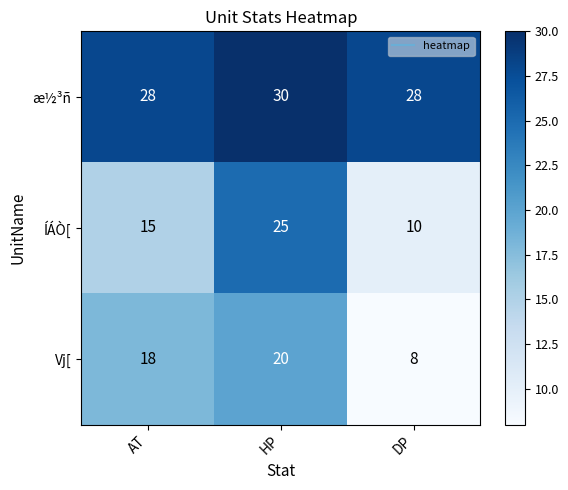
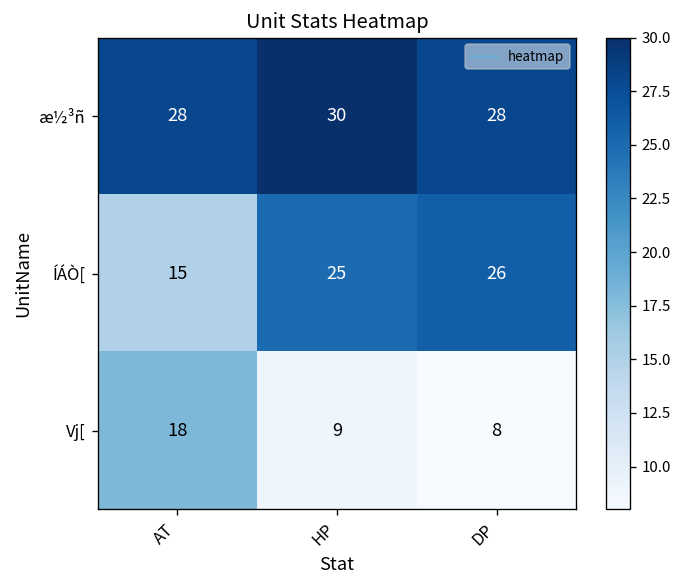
  {
    "æ½³ñ": {
      "AT": 28,
      "HP": 30,
      "DP": 28
    },
    "ÍÁÒ[": {
      "AT": 15,
      "HP": 25,
-     "DP": 10
+     "DP": 26
    },
    "Vj[": {
      "AT": 18,
-     "HP": 20,
+     "HP": 9,
      "DP": 8
    }
  }
